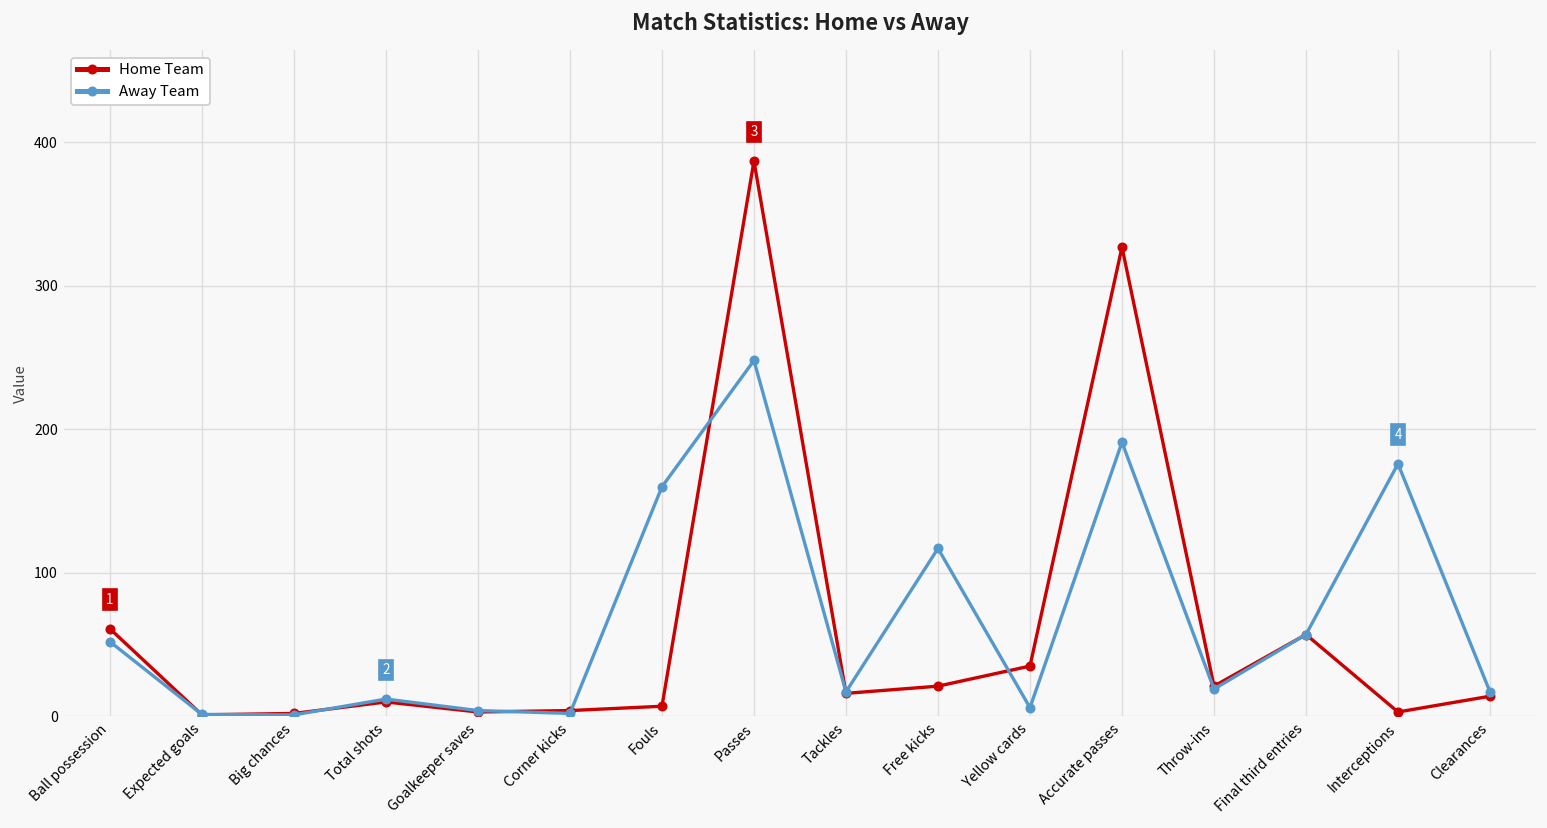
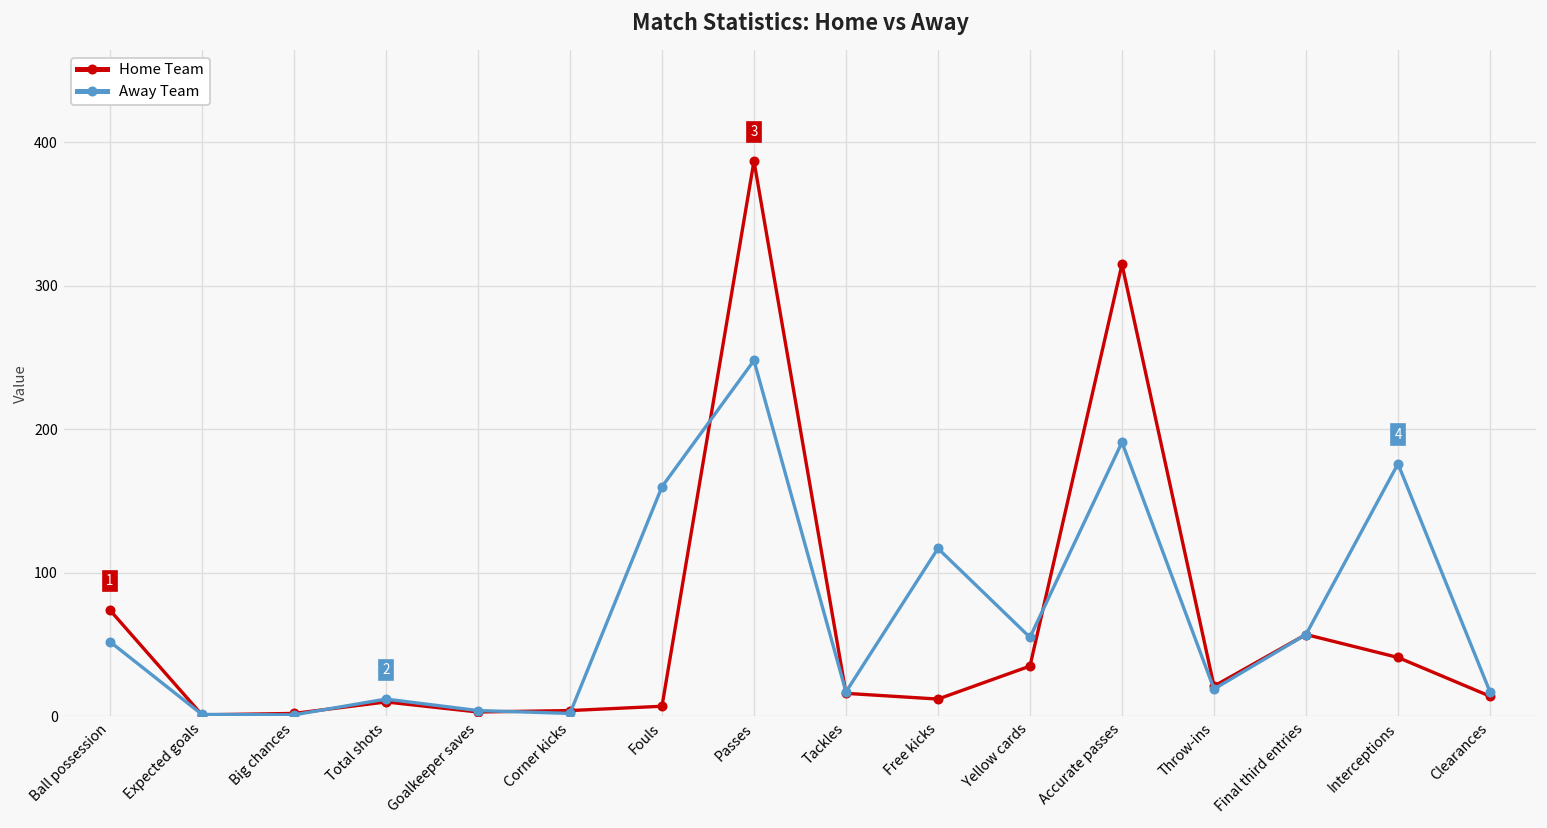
  {
    "Home Team": {
-     "Ball possession": 61,
+     "Ball possession": 74,
      "Fouls": 7,
-     "Free kicks": 21,
+     "Free kicks": 12,
      "Yellow cards": 35,
-     "Accurate passes": 327,
-     "Interceptions": 3,
+     "Accurate passes": 315,
+     "Interceptions": 41,
      "Clearances": 14
    },
    "Away Team": {
      "Ball possession": 52,
      "Fouls": 160,
      "Passes": 248,
      "Free kicks": 117,
-     "Yellow cards": 6,
+     "Yellow cards": 55,
      "Accurate passes": 191,
      "Clearances": 17
    }
  }
